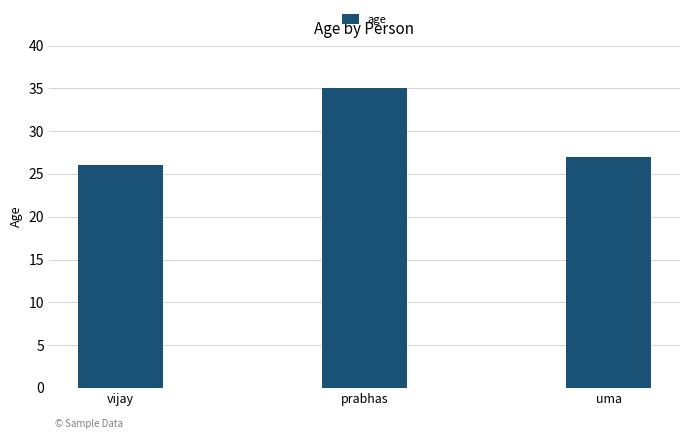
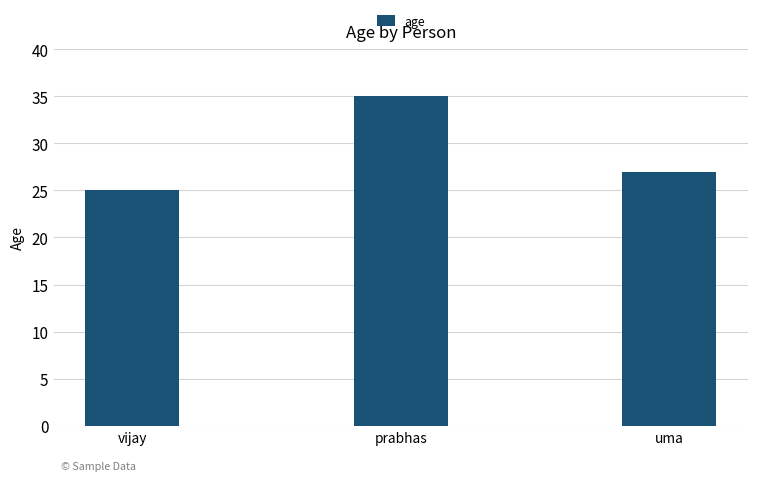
  {
-   "vijay": 26,
+   "vijay": 25,
    "prabhas": 35,
    "uma": 27
  }
